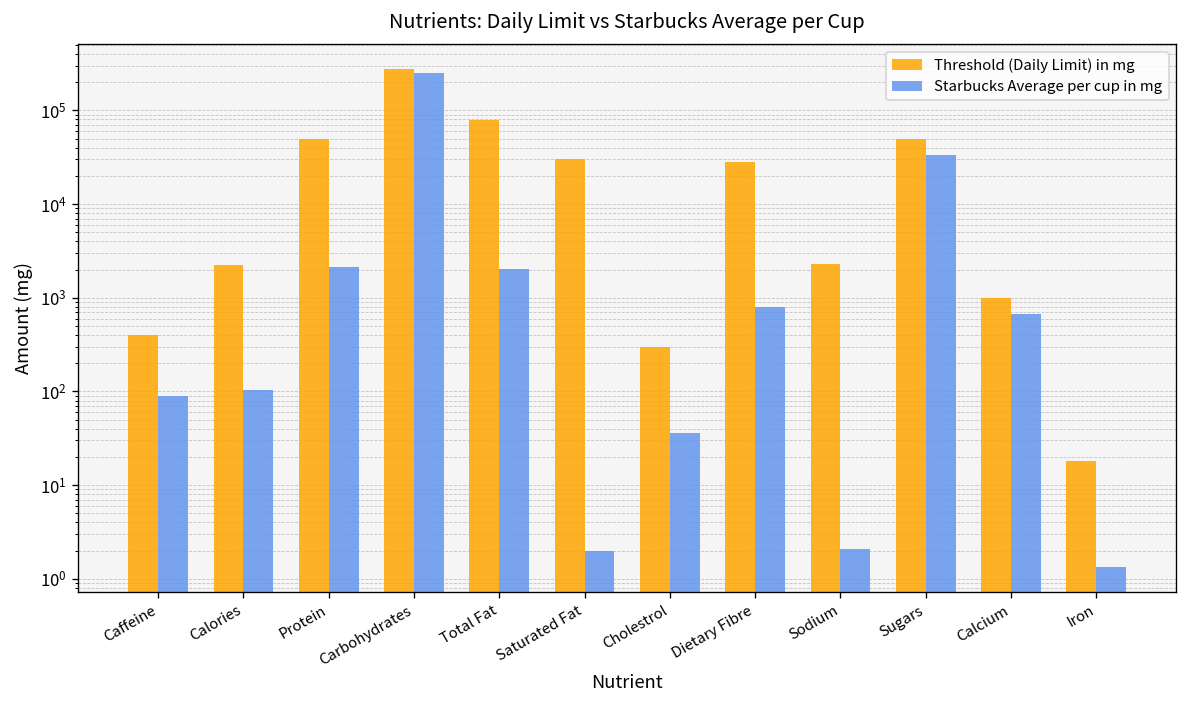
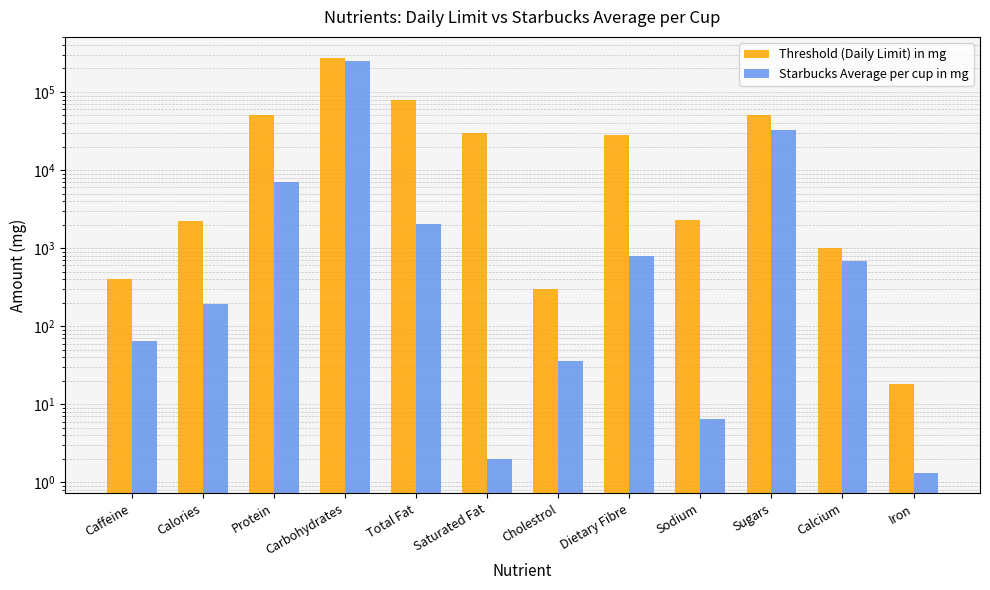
  {
    "Threshold (Daily Limit) in mg": {
      "Caffeine": 400,
      "Calories": 2300,
      "Protein": 50000,
      "Carbohydrates": 280000,
      "Total Fat": 80000,
      "Saturated Fat": 30000,
      "Cholestrol": 300,
      "Dietary Fibre": 28000,
      "Sodium": 2300,
      "Sugars": 50000,
      "Calcium": 1000,
      "Iron": 18
    },
    "Starbucks Average per cup in mg": {
-     "Caffeine": 90,
-     "Calories": 100,
-     "Protein": 2100,
+     "Caffeine": 60,
+     "Calories": 190,
+     "Protein": 7000,
      "Carbohydrates": 250000,
      "Total Fat": 2000,
      "Saturated Fat": 2.0,
      "Cholestrol": 40,
      "Dietary Fibre": 800,
-     "Sodium": 2.1,
+     "Sodium": 6,
      "Sugars": 33000,
      "Calcium": 700,
      "Iron": 1.3
    }
  }
